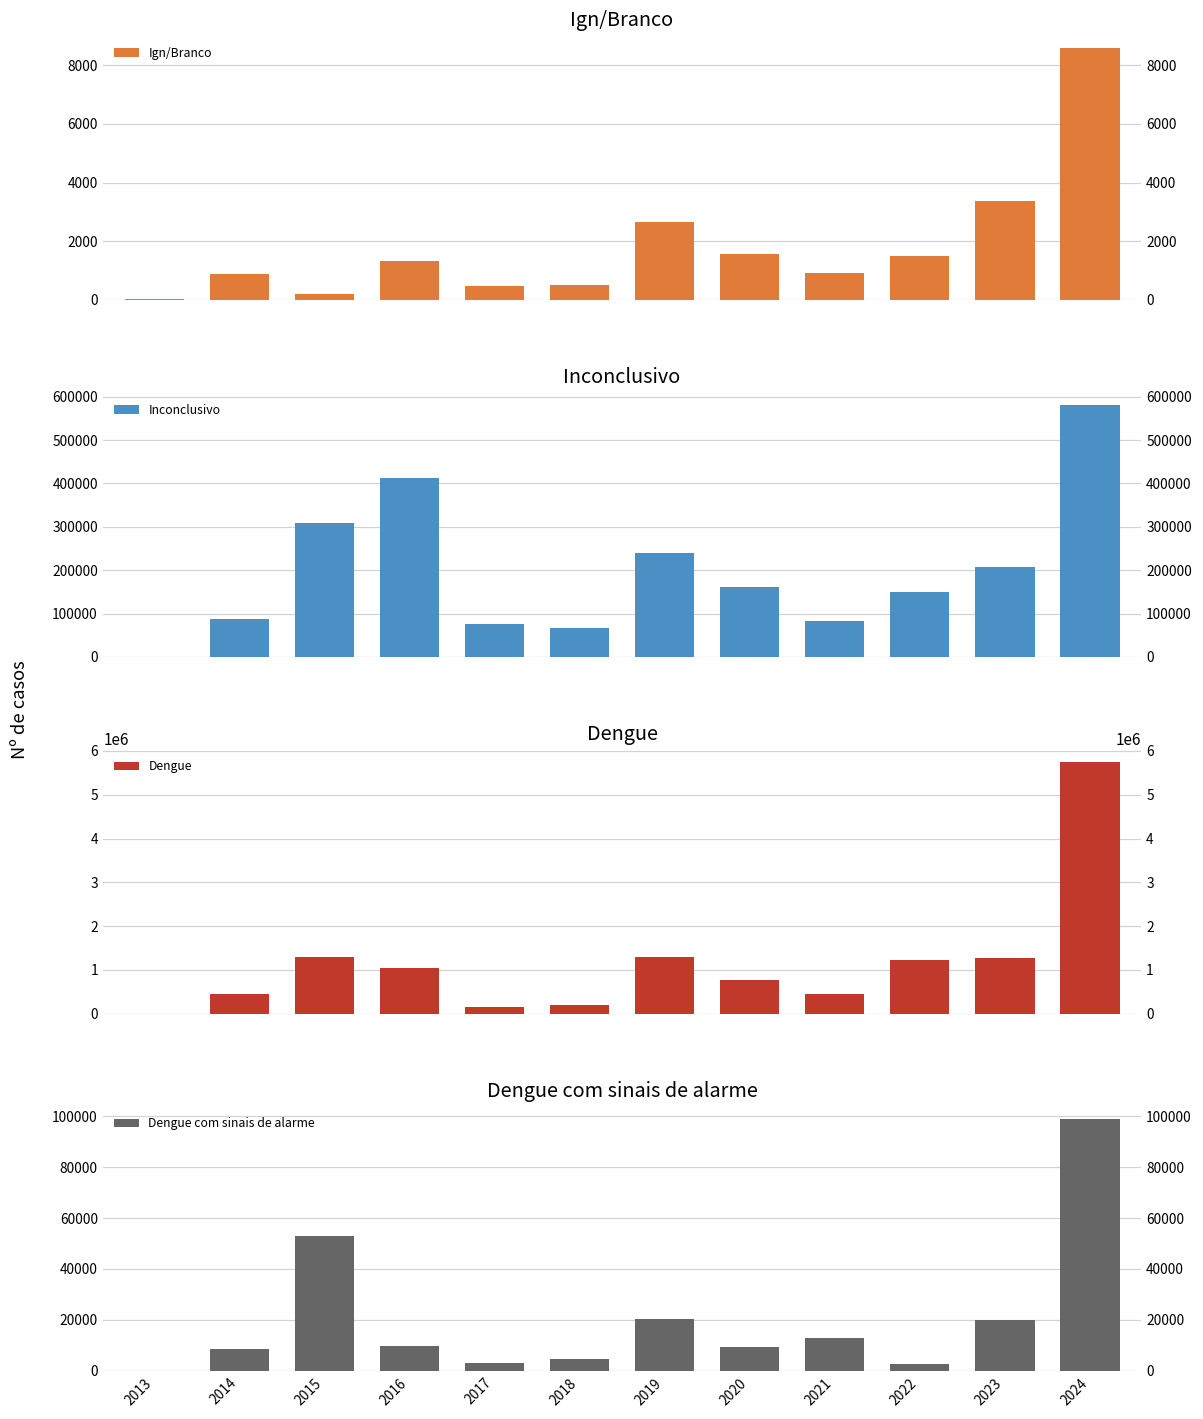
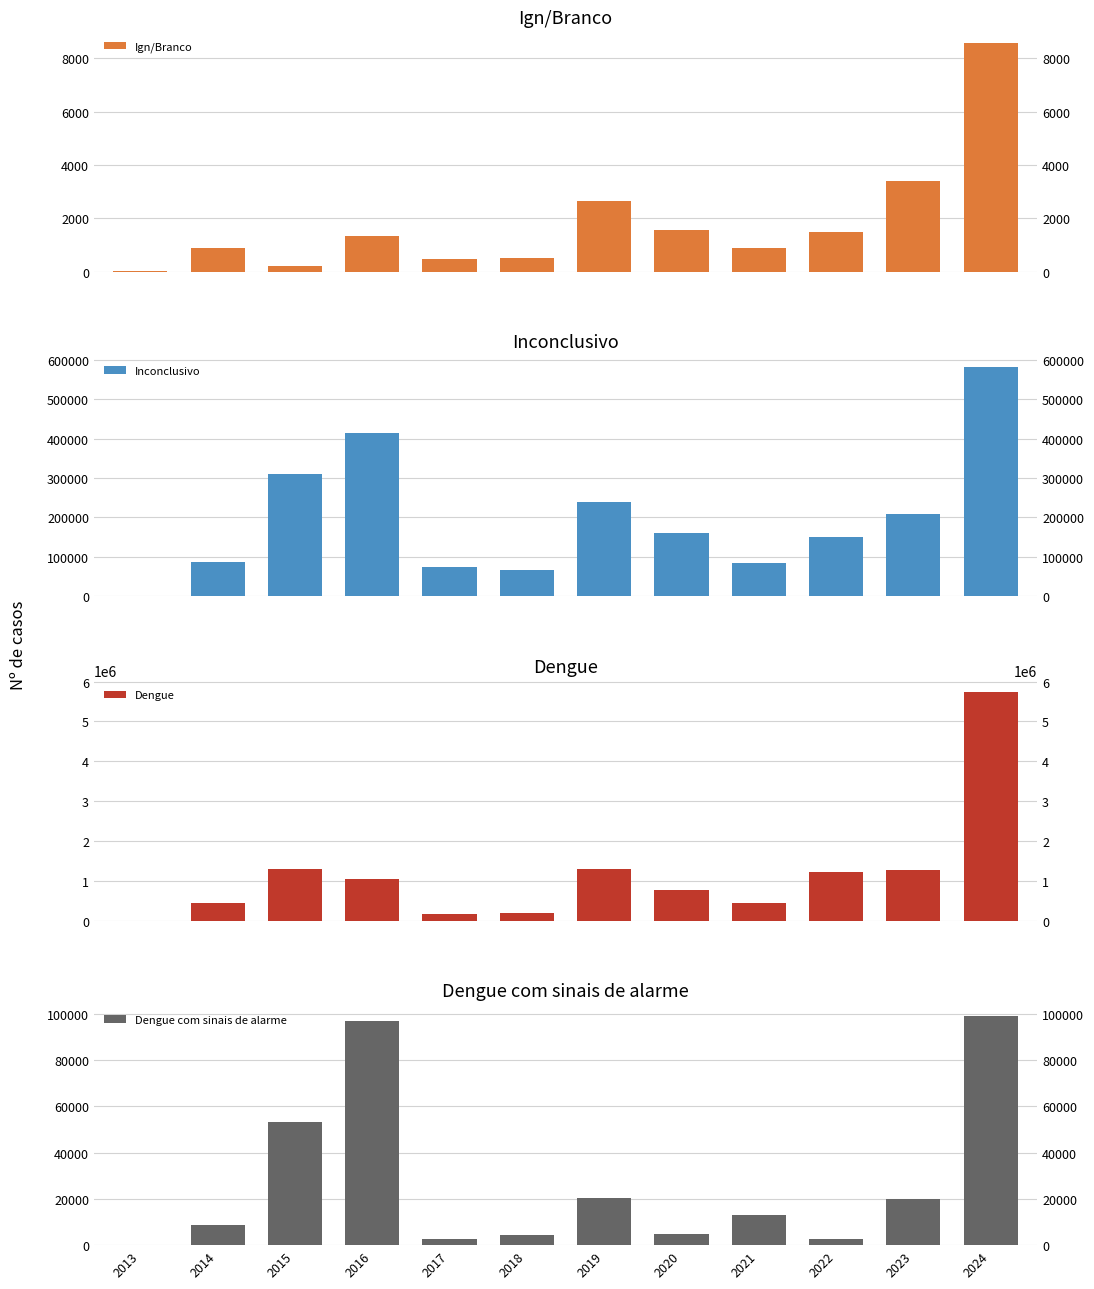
  {
    "Dengue com sinais de alarme": {
      "2014": 9000,
      "2015": 53000,
-     "2016": 10000,
+     "2016": 97000,
      "2017": 3000,
      "2018": 5000,
      "2019": 20000,
-     "2020": 10000,
+     "2020": 5000,
      "2021": 13000,
      "2022": 3000,
      "2023": 20000,
      "2024": 99000
    }
  }
